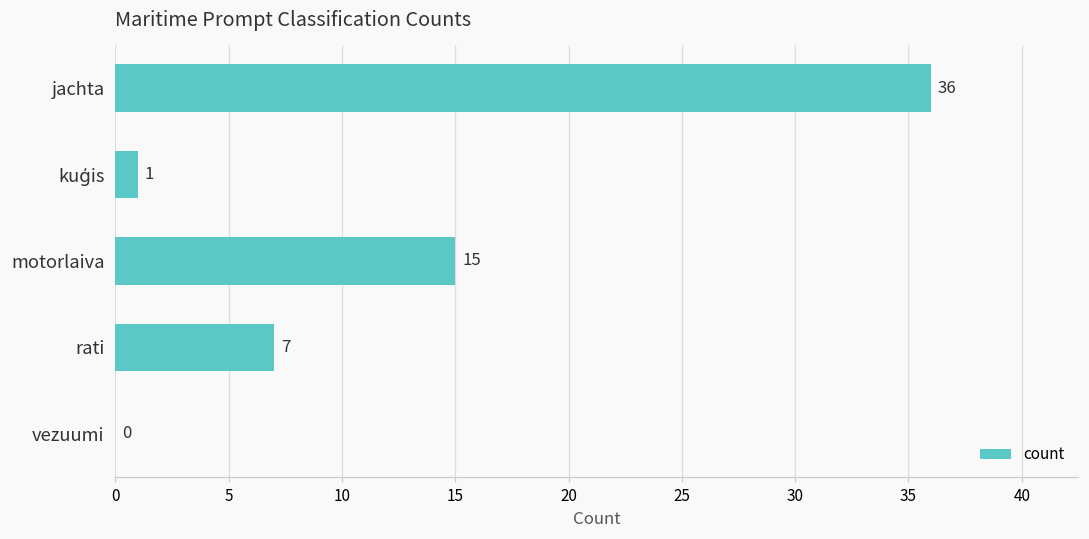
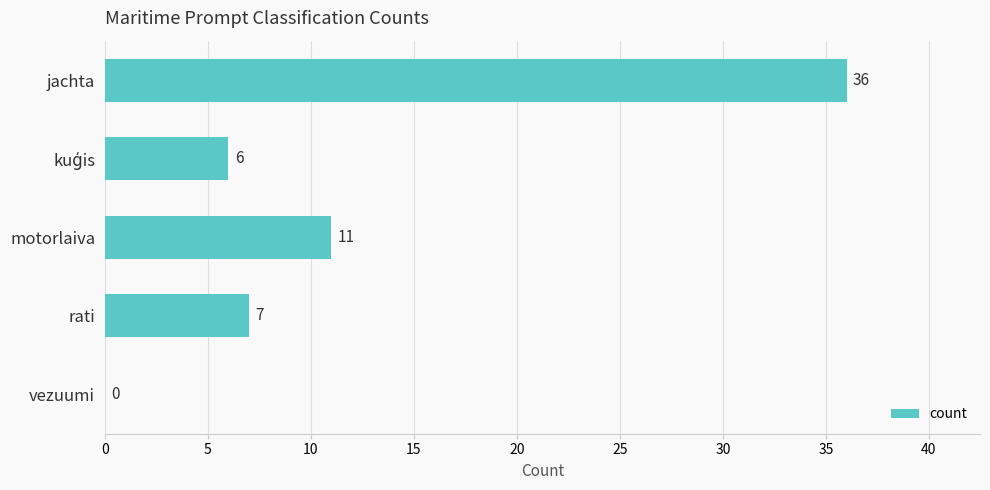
  {
    "jachta": 36,
-   "kuģis": 1,
-   "motorlaiva": 15,
+   "kuģis": 6,
+   "motorlaiva": 11,
    "rati": 7,
    "vezuumi": 0
  }
